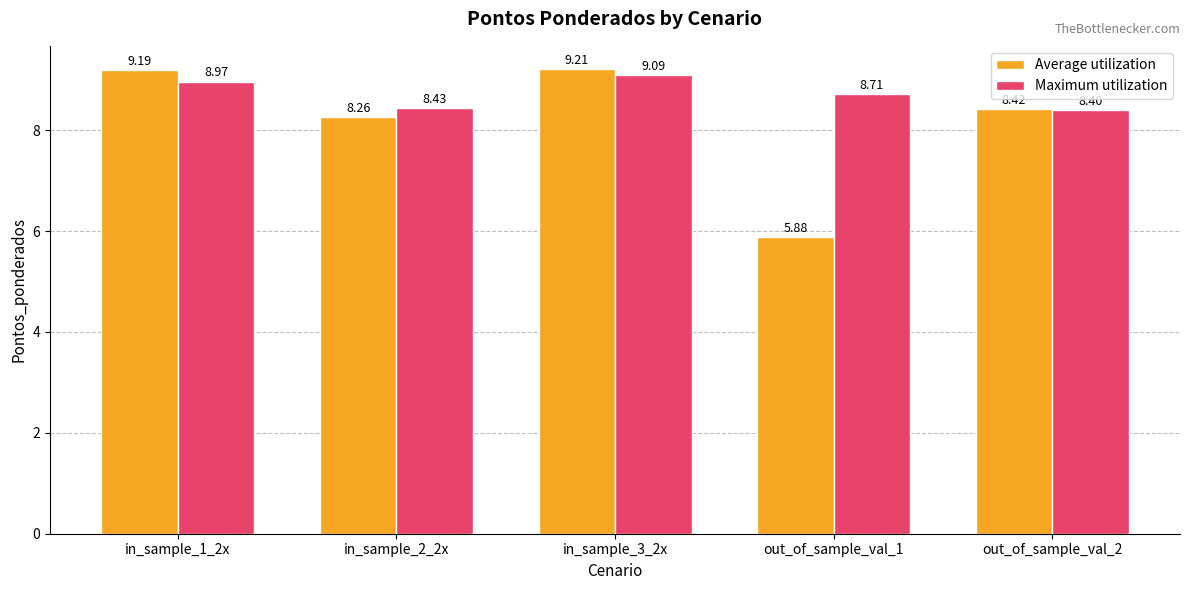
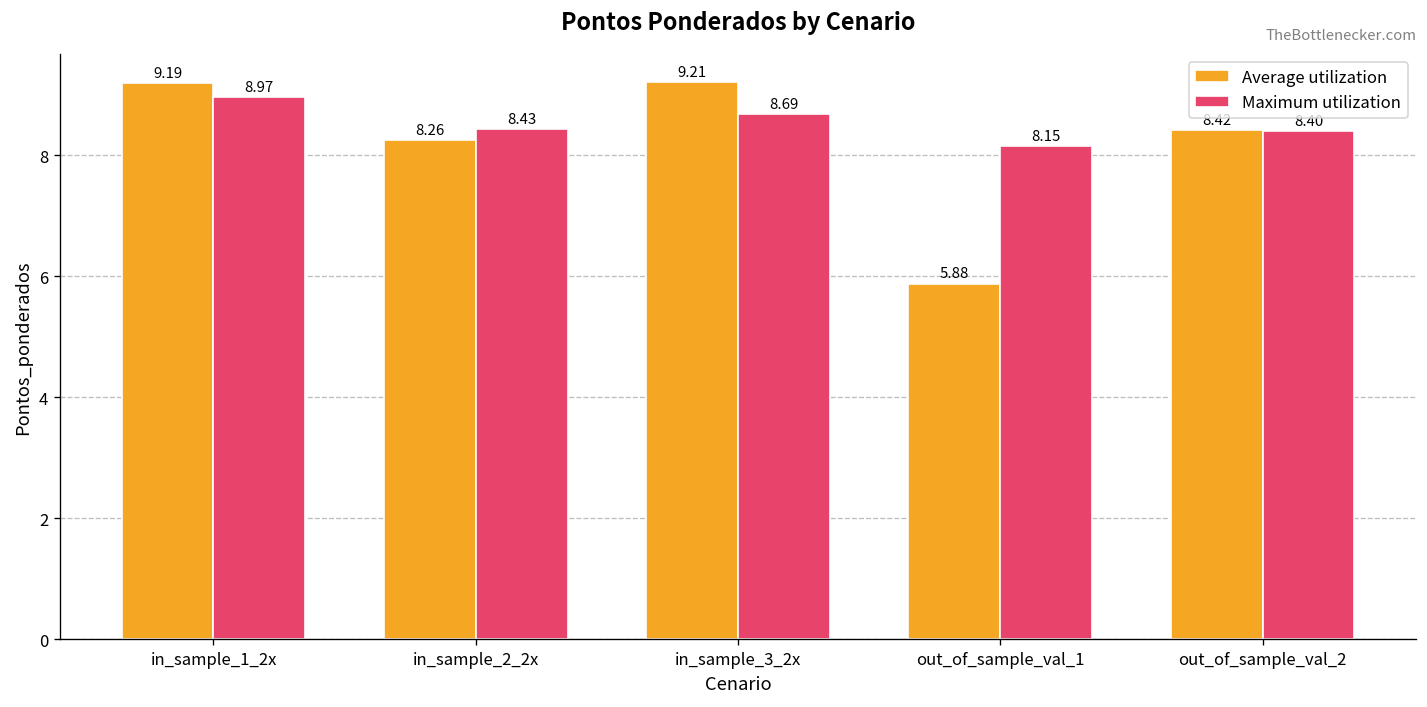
  {
    "Average utilization": {
      "in_sample_1_2x": 9.19,
      "in_sample_2_2x": 8.26,
      "in_sample_3_2x": 9.21,
      "out_of_sample_val_1": 5.88
    },
    "Maximum utilization": {
      "in_sample_1_2x": 8.97,
      "in_sample_2_2x": 8.43,
-     "in_sample_3_2x": 9.09,
-     "out_of_sample_val_1": 8.71
+     "in_sample_3_2x": 8.69,
+     "out_of_sample_val_1": 8.15
    }
  }
